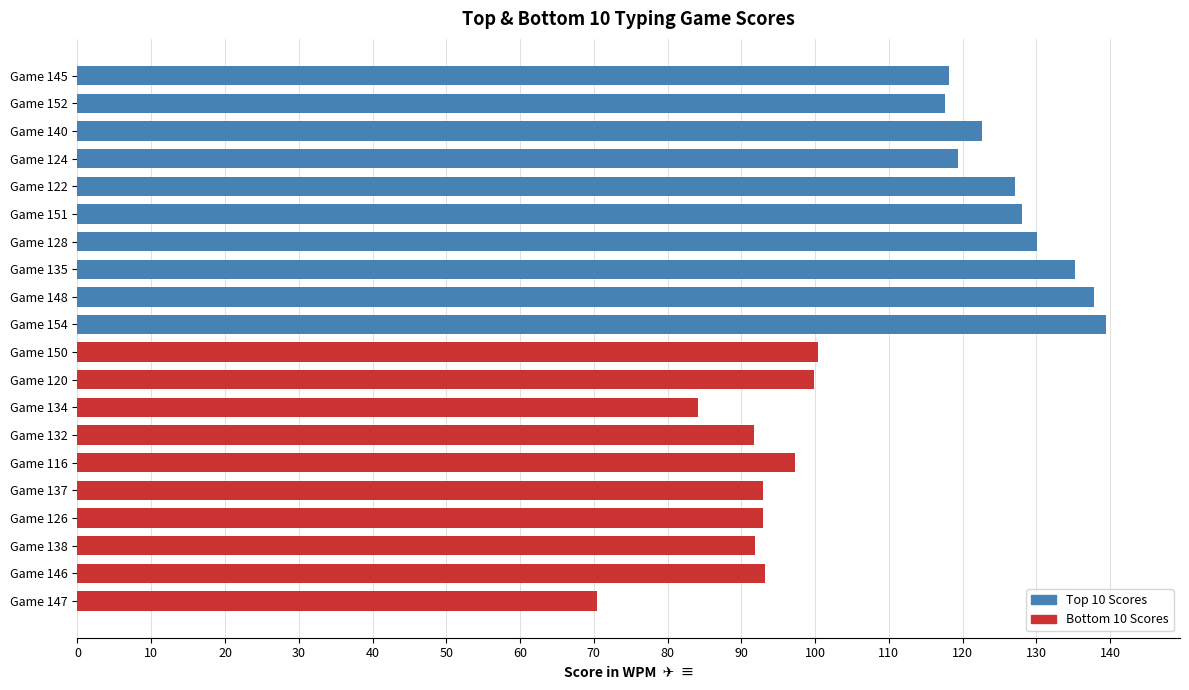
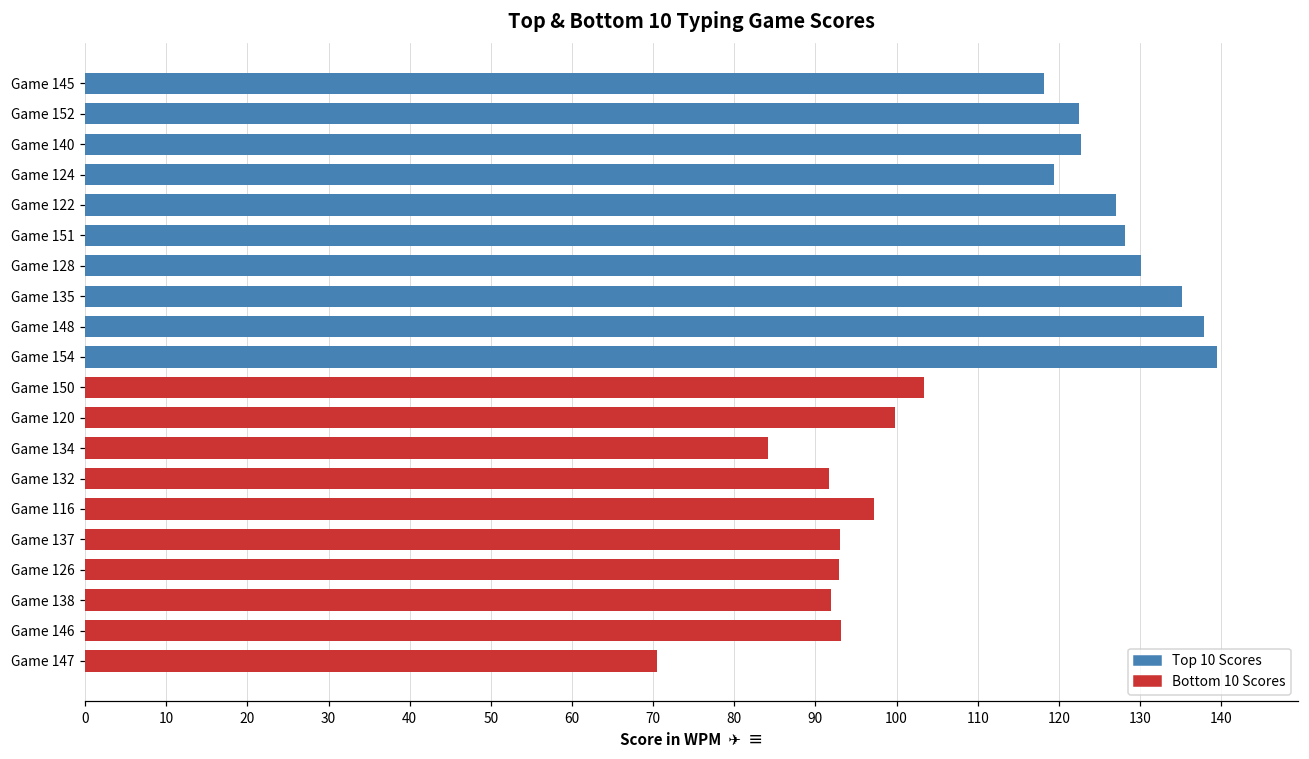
  {
    "Top 10 Scores": {
      "Game 145": 118,
-     "Game 152": 118,
+     "Game 152": 123,
      "Game 140": 123,
      "Game 124": 119,
      "Game 122": 127,
      "Game 151": 128,
      "Game 128": 130,
      "Game 135": 135,
      "Game 148": 138,
      "Game 154": 139
    },
    "Bottom 10 Scores": {
-     "Game 150": 100,
+     "Game 150": 103,
      "Game 120": 100,
      "Game 134": 84,
      "Game 132": 92,
      "Game 116": 97,
      "Game 137": 93,
      "Game 126": 93,
      "Game 138": 92,
      "Game 146": 93,
      "Game 147": 70
    }
  }
